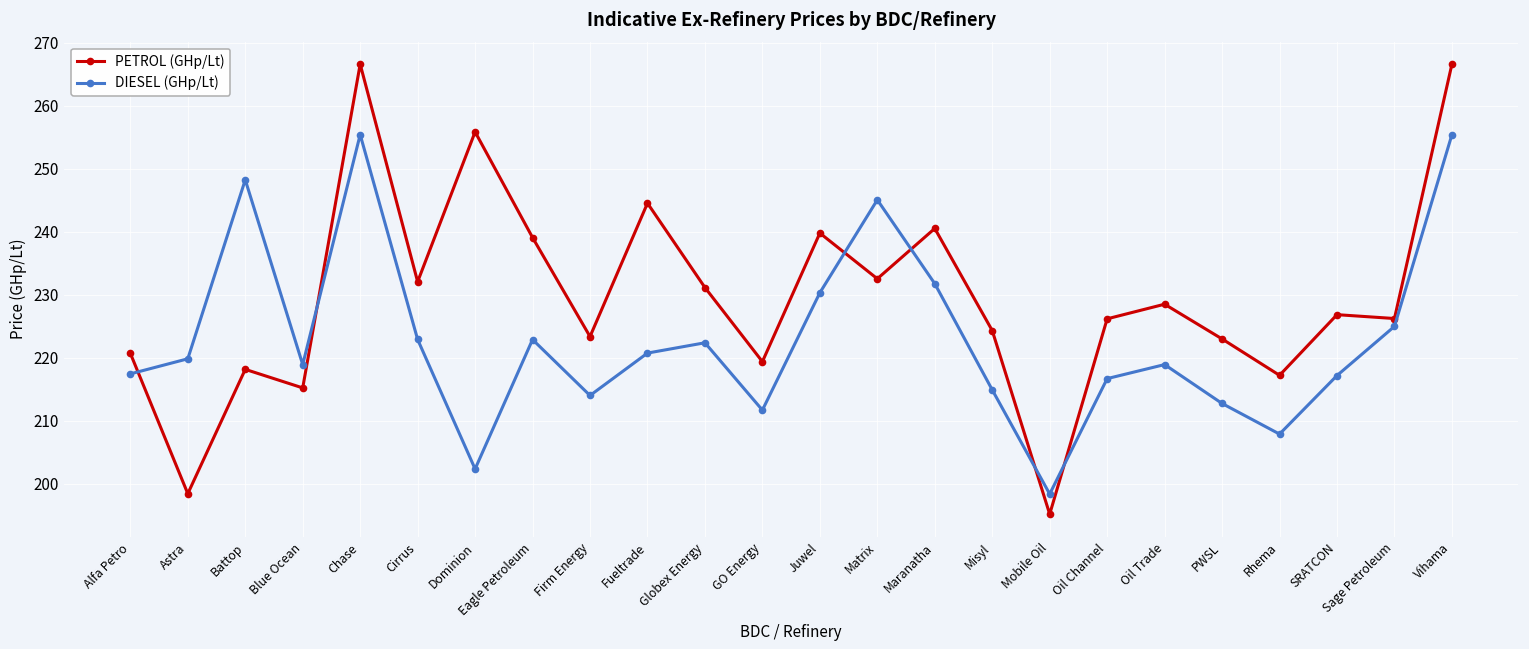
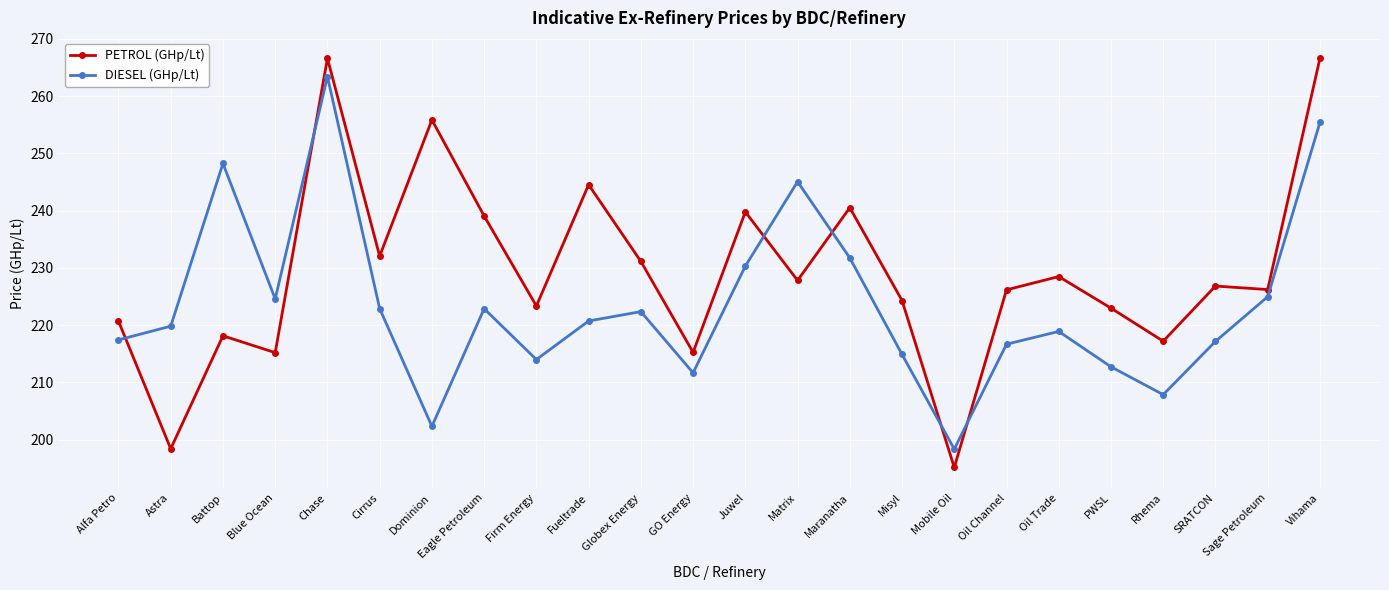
  {
    "PETROL (GHp/Lt)": {
      "Alfa Petro": 221,
      "Astra": 198,
      "Battop": 218,
      "Blue Ocean": 215,
      "Chase": 267,
      "Cirrus": 232,
      "Dominion": 256,
      "Eagle Petroleum": 239,
      "Firm Energy": 223,
      "Fueltrade": 245,
      "Globex Energy": 231,
-     "GO Energy": 219,
+     "GO Energy": 215,
      "Juwel": 240,
-     "Matrix": 233,
+     "Matrix": 228,
      "Maranatha": 241,
      "Misyl": 224,
      "Mobile Oil": 195,
      "Oil Channel": 226,
      "Oil Trade": 228,
      "PWSL": 223,
      "Rhema": 217,
      "SRATCON": 227,
      "Sage Petroleum": 226,
      "Vihama": 267
    },
    "DIESEL (GHp/Lt)": {
      "Alfa Petro": 217,
      "Astra": 220,
      "Battop": 248,
-     "Blue Ocean": 219,
-     "Chase": 255,
+     "Blue Ocean": 225,
+     "Chase": 263,
      "Cirrus": 223,
      "Dominion": 202,
      "Eagle Petroleum": 223,
      "Firm Energy": 214,
      "Fueltrade": 221,
      "Globex Energy": 222,
      "GO Energy": 212,
      "Juwel": 230,
      "Matrix": 245,
      "Maranatha": 232,
      "Misyl": 215,
      "Mobile Oil": 198,
      "Oil Channel": 217,
      "Oil Trade": 219,
      "PWSL": 213,
      "Rhema": 208,
      "SRATCON": 217,
      "Sage Petroleum": 225,
      "Vihama": 255
    }
  }
